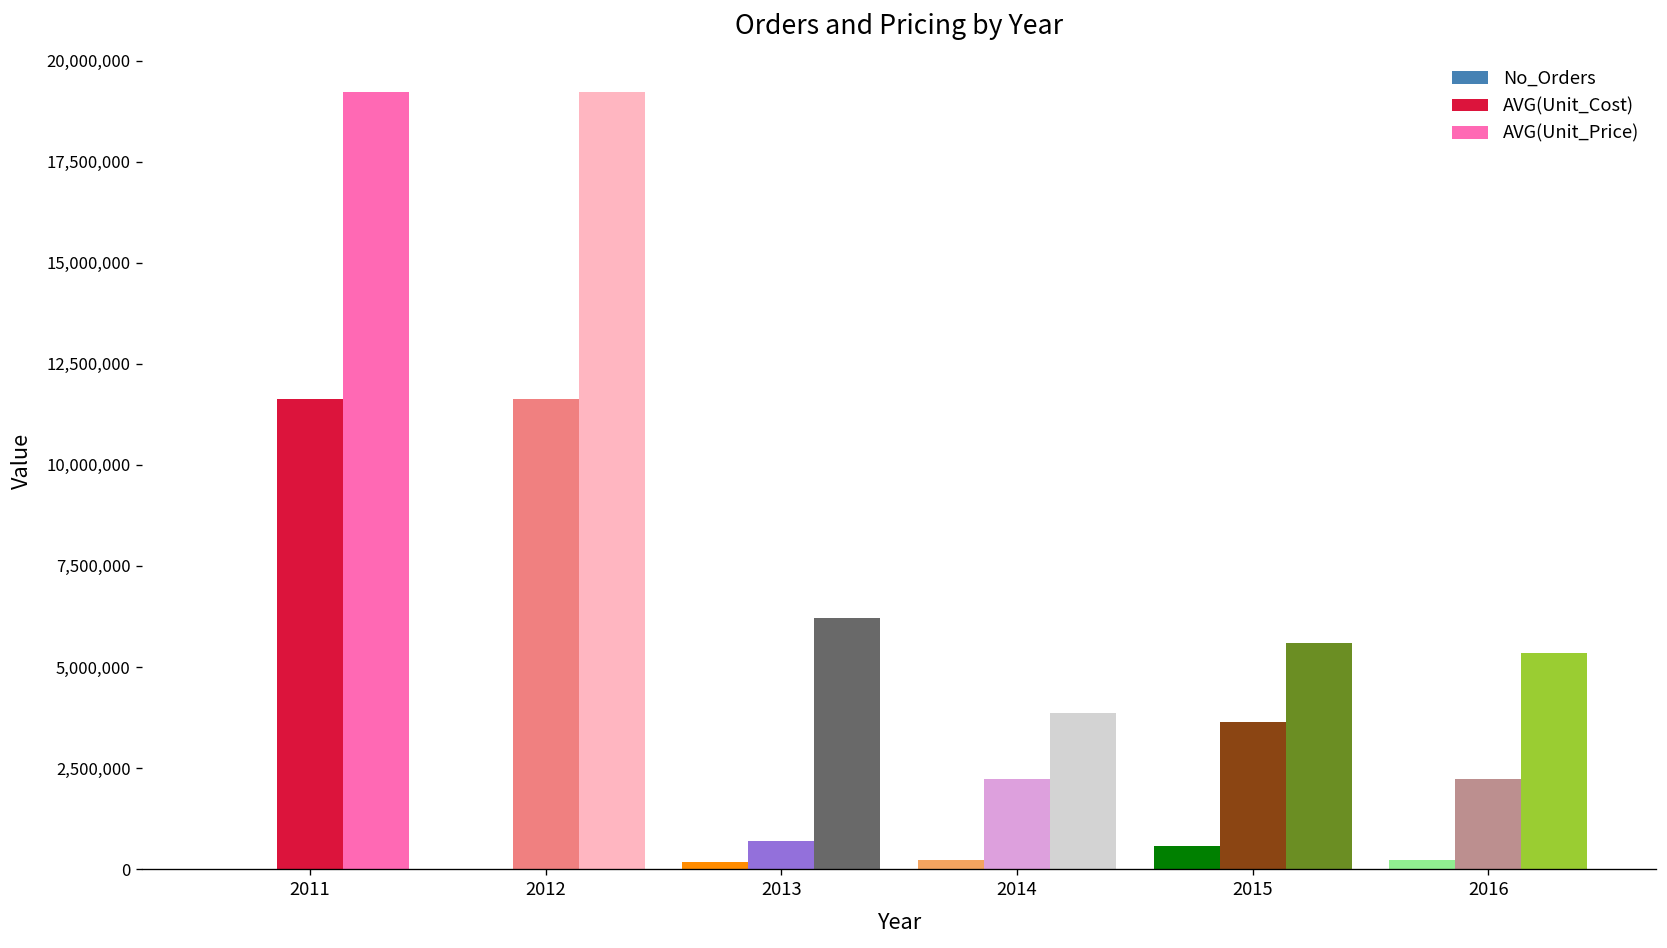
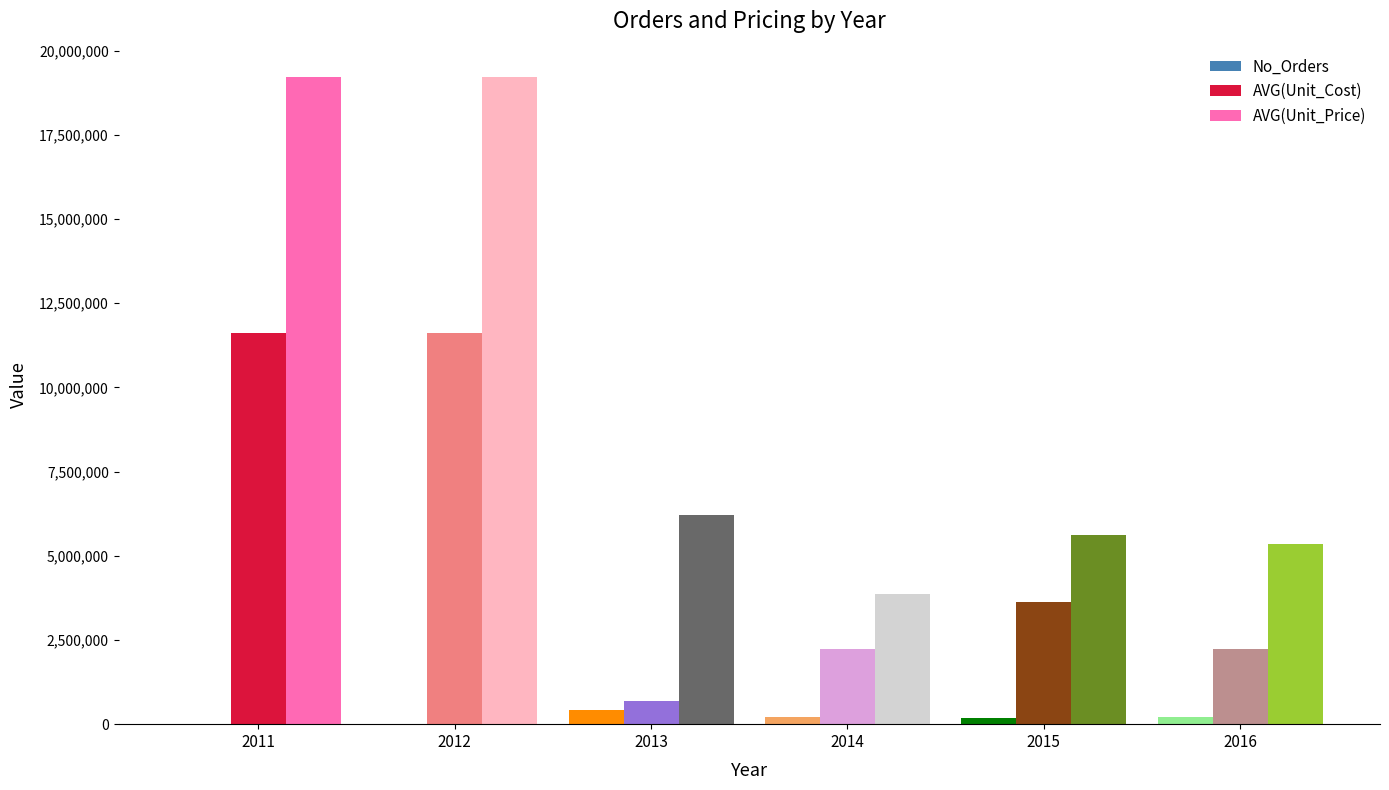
  {
    "No_Orders": {
-     "2013": "200,000",
+     "2013": "400,000",
      "2014": "200,000",
-     "2015": "600,000",
+     "2015": "200,000",
      "2016": "200,000"
    },
    "AVG(Unit_Cost)": {
      "2011": "11,600,000",
      "2012": "11,600,000",
      "2013": "700,000",
      "2014": "2,200,000",
      "2015": "3,600,000",
      "2016": "2,200,000"
    },
    "AVG(Unit_Price)": {
      "2011": "19,200,000",
      "2012": "19,200,000",
      "2013": "6,200,000",
      "2014": "3,900,000",
      "2015": "5,600,000",
      "2016": "5,300,000"
    }
  }
